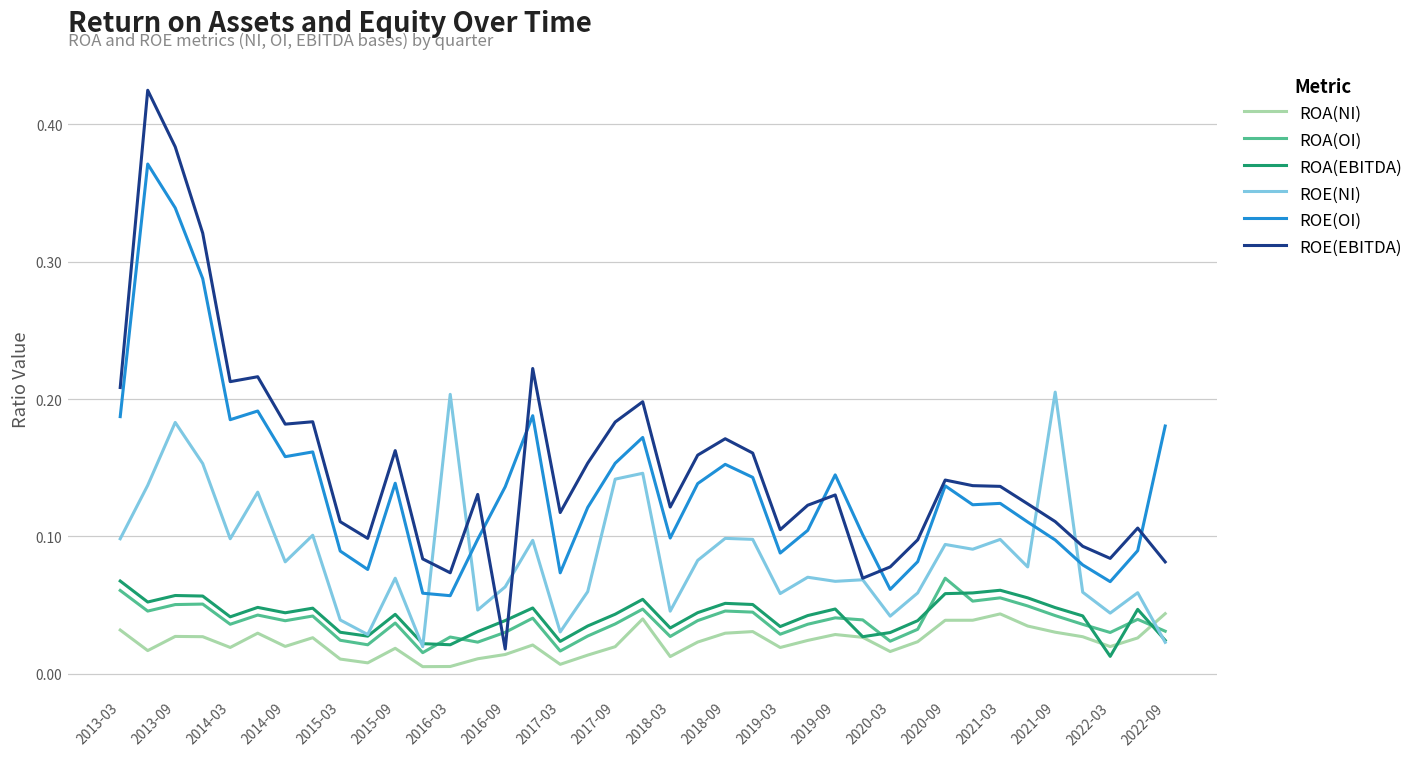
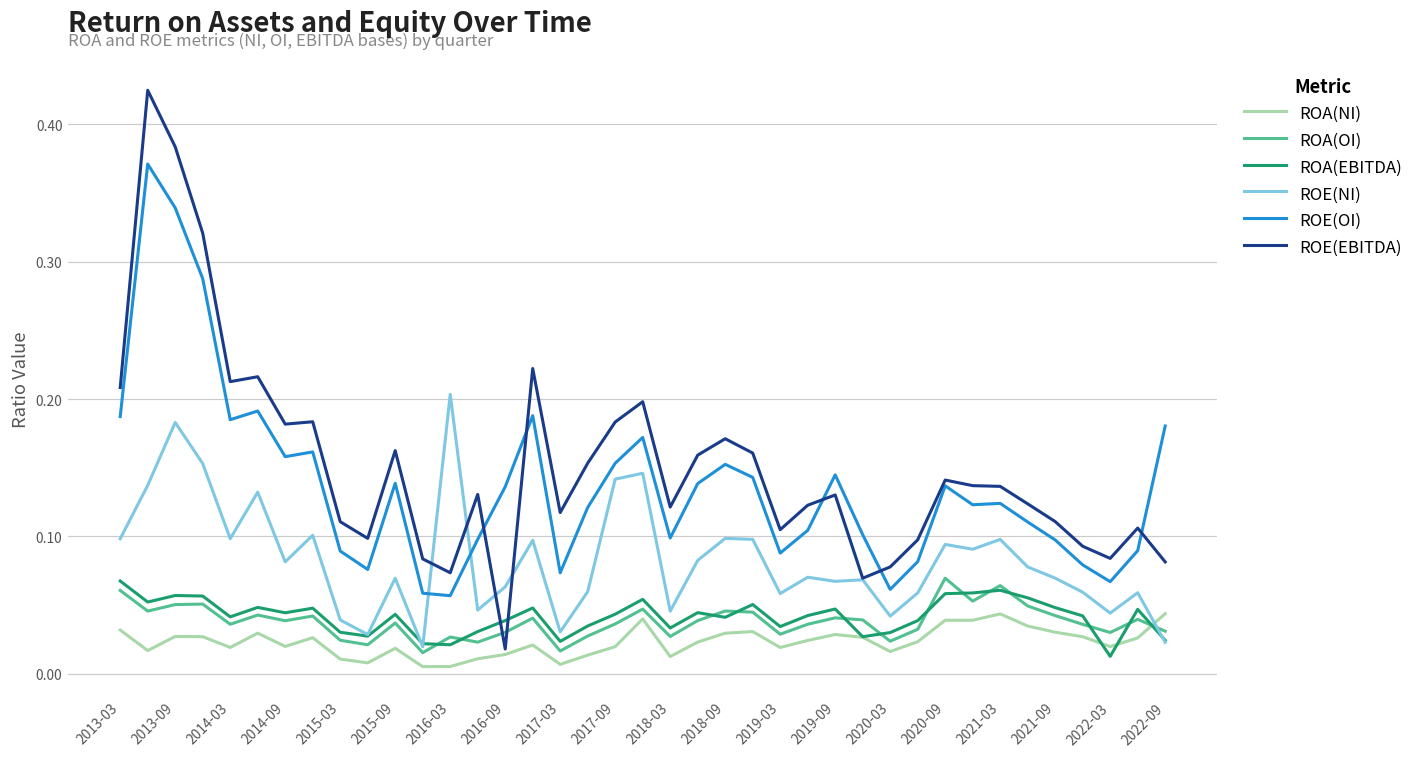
  {
    "ROA(NI)": {
      "2013-03": 0.032,
      "2013-09": 0.027,
      "2014-03": 0.019,
      "2014-09": 0.020,
      "2015-03": 0.011,
      "2015-09": 0.019,
      "2016-03": 0.005,
      "2016-09": 0.014,
      "2017-03": 0.007,
      "2017-09": 0.020,
      "2018-03": 0.013,
      "2018-09": 0.030,
      "2019-03": 0.019,
      "2019-09": 0.029,
      "2020-03": 0.016,
      "2020-09": 0.039,
      "2021-03": 0.044,
      "2021-09": 0.030,
      "2022-03": 0.020,
      "2022-09": 0.044
    },
    "ROA(OI)": {
      "2013-03": 0.061,
      "2013-09": 0.050,
      "2014-03": 0.036,
      "2014-09": 0.039,
      "2015-03": 0.024,
      "2015-09": 0.037,
      "2016-03": 0.027,
      "2016-09": 0.030,
      "2017-03": 0.017,
      "2017-09": 0.036,
      "2018-03": 0.027,
      "2018-09": 0.046,
      "2019-03": 0.029,
      "2019-09": 0.041,
      "2020-03": 0.024,
      "2020-09": 0.070,
-     "2021-03": 0.055,
+     "2021-03": 0.064,
      "2021-09": 0.042,
      "2022-03": 0.030,
      "2022-09": 0.031
    },
    "ROA(EBITDA)": {
      "2013-03": 0.068,
      "2013-09": 0.057,
      "2014-03": 0.041,
      "2014-09": 0.044,
      "2015-03": 0.030,
      "2015-09": 0.043,
      "2016-03": 0.021,
      "2016-09": 0.039,
      "2017-03": 0.024,
      "2017-09": 0.043,
      "2018-03": 0.033,
-     "2018-09": 0.051,
+     "2018-09": 0.041,
      "2019-03": 0.034,
      "2019-09": 0.047,
      "2020-03": 0.030,
      "2020-09": 0.058,
      "2021-03": 0.061,
      "2021-09": 0.048,
      "2022-03": 0.013
    },
    "ROE(NI)": {
      "2013-03": 0.098,
      "2013-09": 0.183,
      "2014-03": 0.098,
      "2014-09": 0.081,
      "2015-03": 0.039,
      "2015-09": 0.070,
      "2016-03": 0.203,
      "2016-09": 0.063,
      "2017-03": 0.030,
      "2017-09": 0.142,
      "2018-03": 0.046,
      "2018-09": 0.099,
      "2019-03": 0.058,
      "2019-09": 0.067,
      "2020-03": 0.042,
      "2020-09": 0.094,
      "2021-03": 0.098,
-     "2021-09": 0.205,
+     "2021-09": 0.070,
      "2022-03": 0.044
    },
    "ROE(OI)": {
      "2013-03": 0.187,
      "2013-09": 0.339,
      "2014-03": 0.185,
      "2014-09": 0.158,
      "2015-03": 0.089,
      "2015-09": 0.139,
      "2016-03": 0.057,
      "2016-09": 0.136,
      "2017-03": 0.073,
      "2017-09": 0.153,
      "2018-03": 0.099,
      "2018-09": 0.152,
      "2019-03": 0.088,
      "2019-09": 0.145,
      "2020-03": 0.061,
      "2020-09": 0.137,
      "2021-03": 0.124,
      "2021-09": 0.097,
      "2022-03": 0.067,
      "2022-09": 0.180
    },
    "ROE(EBITDA)": {
      "2013-03": 0.208,
      "2013-09": 0.384,
      "2014-03": 0.213,
      "2014-09": 0.182,
      "2015-03": 0.111,
      "2015-09": 0.162,
      "2016-03": 0.074,
      "2016-09": 0.018,
      "2017-03": 0.117,
      "2017-09": 0.183,
      "2018-03": 0.121,
      "2018-09": 0.171,
      "2019-03": 0.105,
      "2019-09": 0.130,
      "2020-03": 0.078,
      "2020-09": 0.141,
      "2021-03": 0.136,
      "2021-09": 0.111,
      "2022-03": 0.084,
      "2022-09": 0.081
    }
  }
